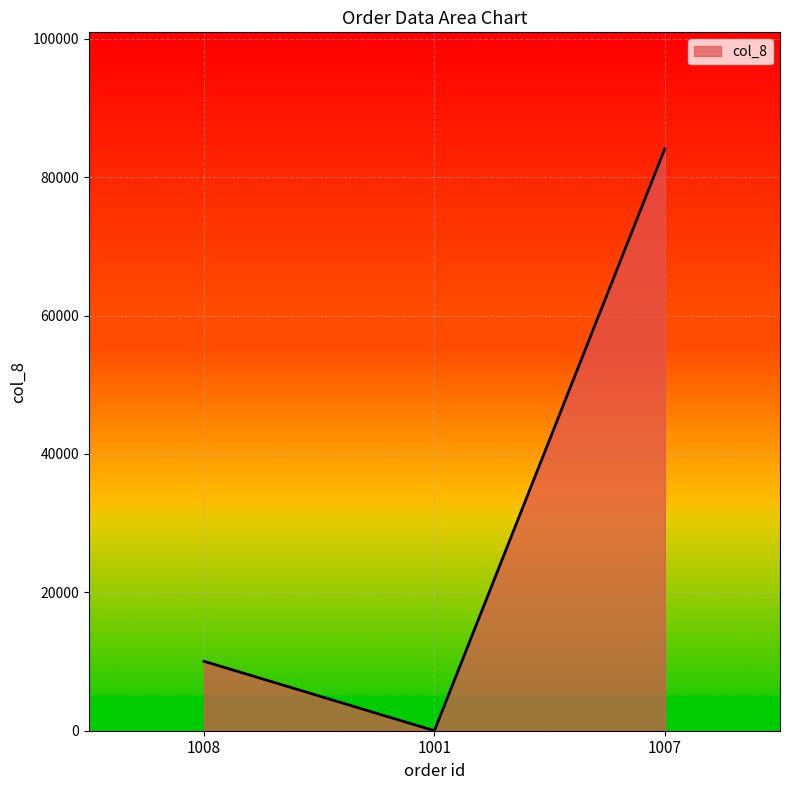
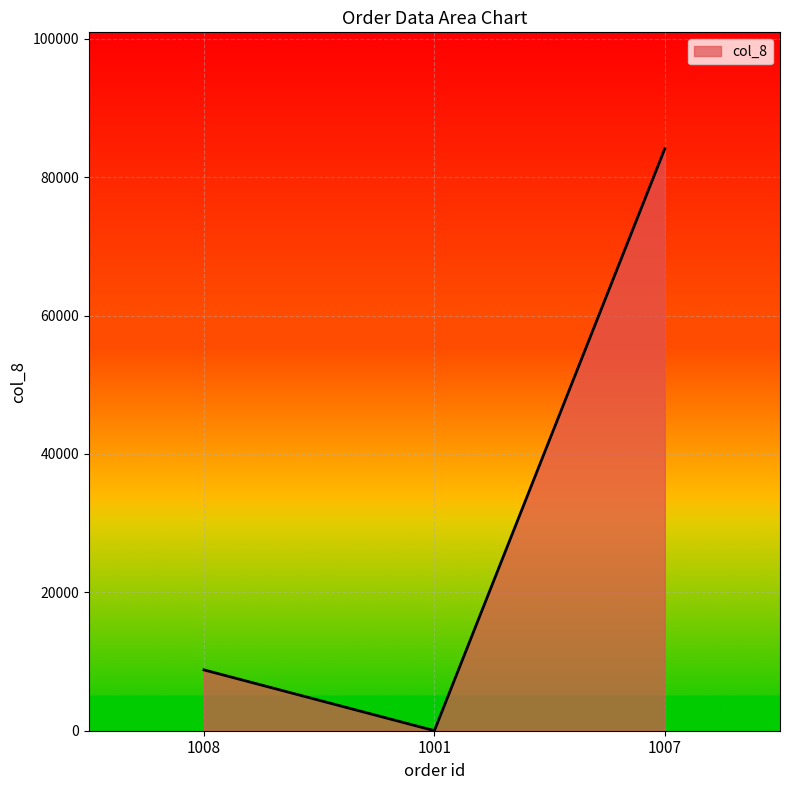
  {
-   "1008": 10000,
+   "1008": 9000,
    "1001": 0,
    "1007": 84000
  }
